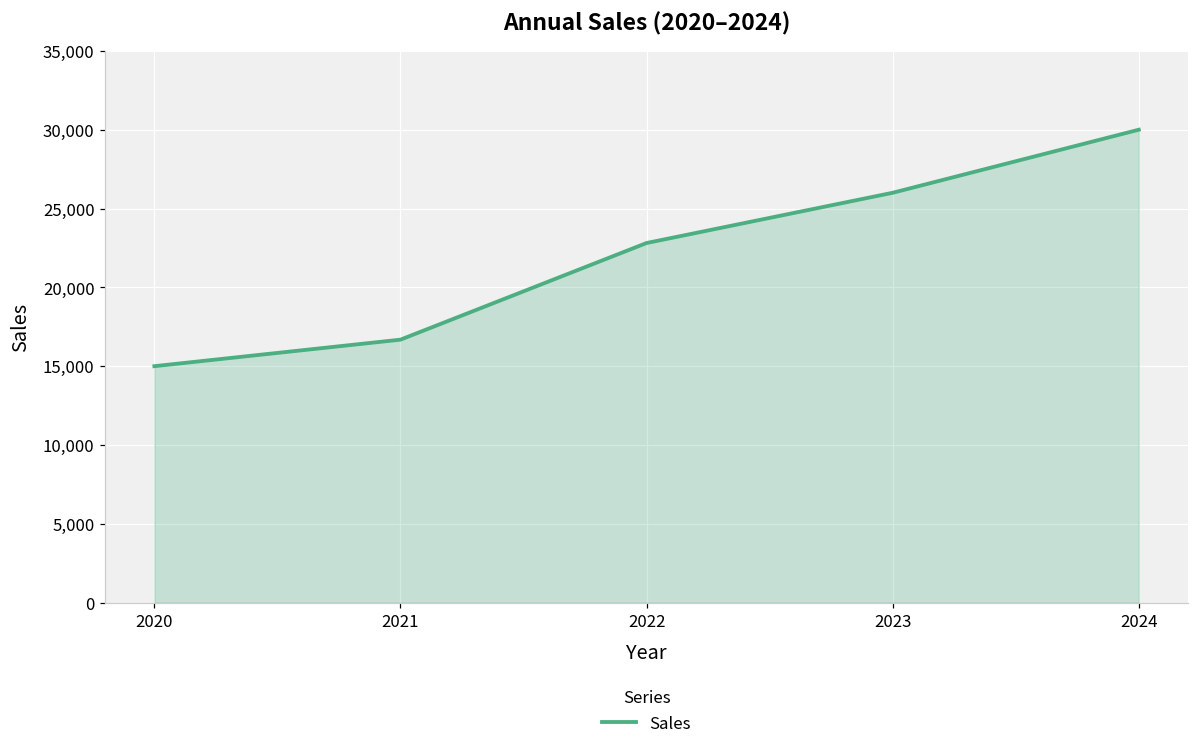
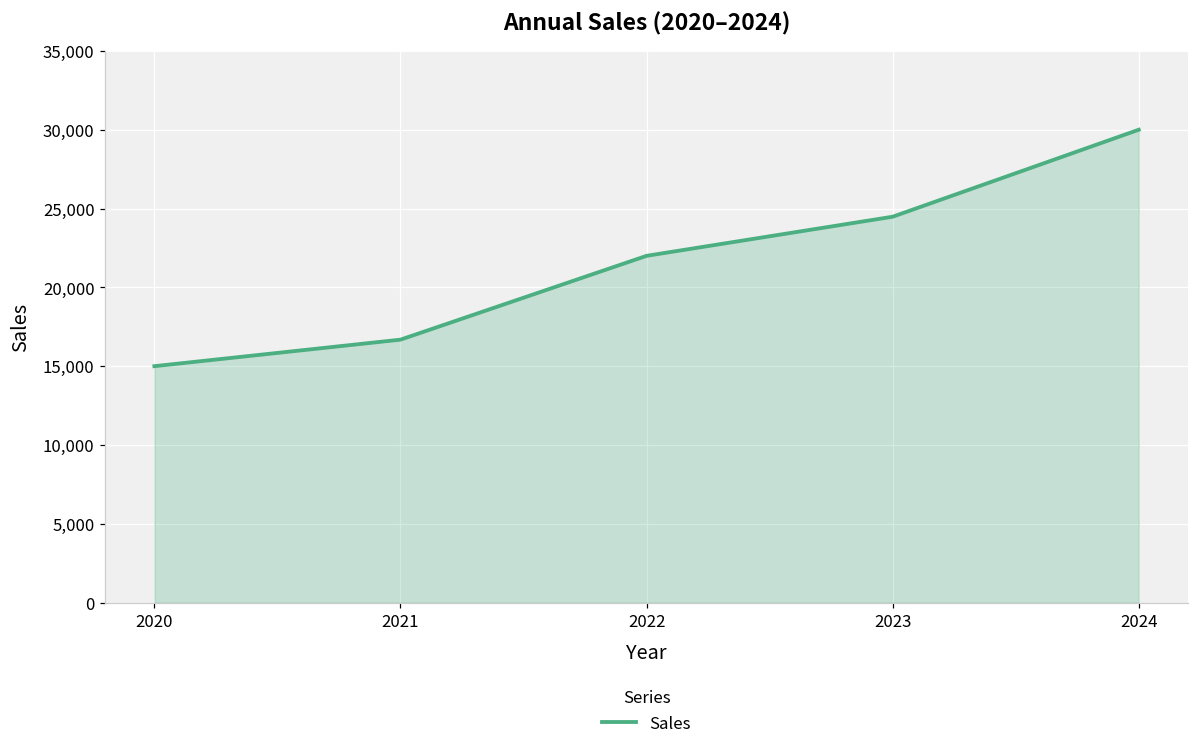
  {
    "2020": "15,000",
    "2021": "16,700",
-   "2022": "22,800",
-   "2023": "26,000",
+   "2022": "22,000",
+   "2023": "24,500",
    "2024": "30,000"
  }
